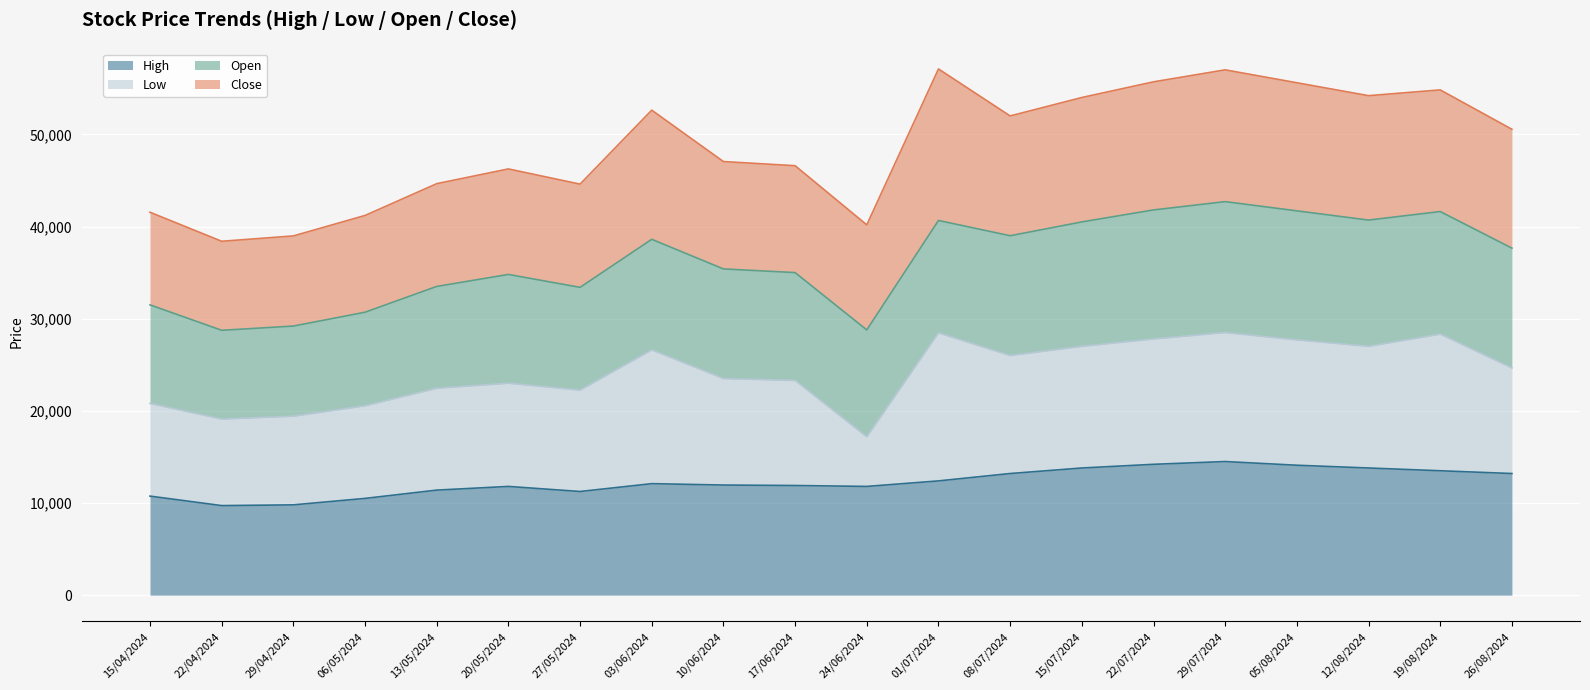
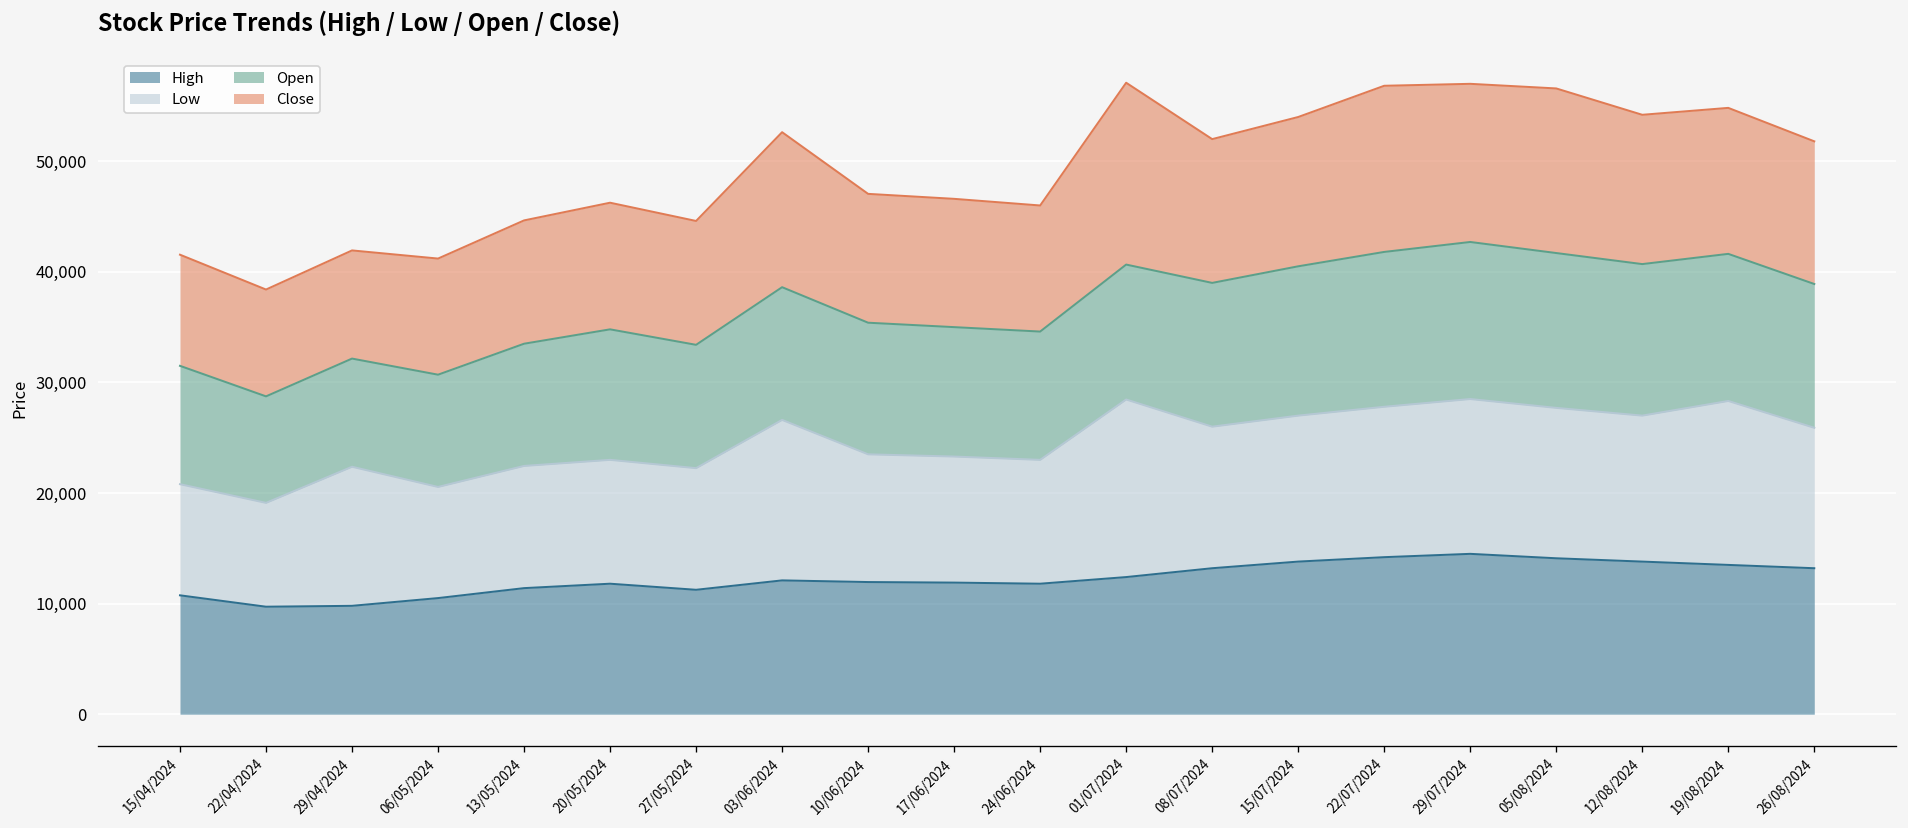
  {
    "Low": {
      "15/04/2024": "10,000",
      "22/04/2024": "9,000",
-     "29/04/2024": "10,000",
+     "29/04/2024": "13,000",
      "06/05/2024": "10,000",
      "13/05/2024": "11,000",
      "20/05/2024": "11,000",
      "27/05/2024": "11,000",
      "03/06/2024": "15,000",
      "10/06/2024": "12,000",
      "17/06/2024": "11,000",
-     "24/06/2024": "5,000",
+     "24/06/2024": "11,000",
      "01/07/2024": "16,000",
      "08/07/2024": "13,000",
      "15/07/2024": "13,000",
      "22/07/2024": "14,000",
      "29/07/2024": "14,000",
      "05/08/2024": "14,000",
      "12/08/2024": "13,000",
      "19/08/2024": "15,000",
-     "26/08/2024": "11,000"
+     "26/08/2024": "13,000"
    },
    "Close": {
      "15/04/2024": "10,000",
      "22/04/2024": "10,000",
      "29/04/2024": "10,000",
      "06/05/2024": "11,000",
      "13/05/2024": "11,000",
      "20/05/2024": "11,000",
      "27/05/2024": "11,000",
      "03/06/2024": "14,000",
      "10/06/2024": "12,000",
      "17/06/2024": "12,000",
      "24/06/2024": "11,000",
      "01/07/2024": "16,000",
      "08/07/2024": "13,000",
      "15/07/2024": "14,000",
-     "22/07/2024": "14,000",
+     "22/07/2024": "15,000",
      "29/07/2024": "14,000",
-     "05/08/2024": "14,000",
+     "05/08/2024": "15,000",
      "12/08/2024": "14,000",
      "19/08/2024": "13,000",
      "26/08/2024": "13,000"
    }
  }
